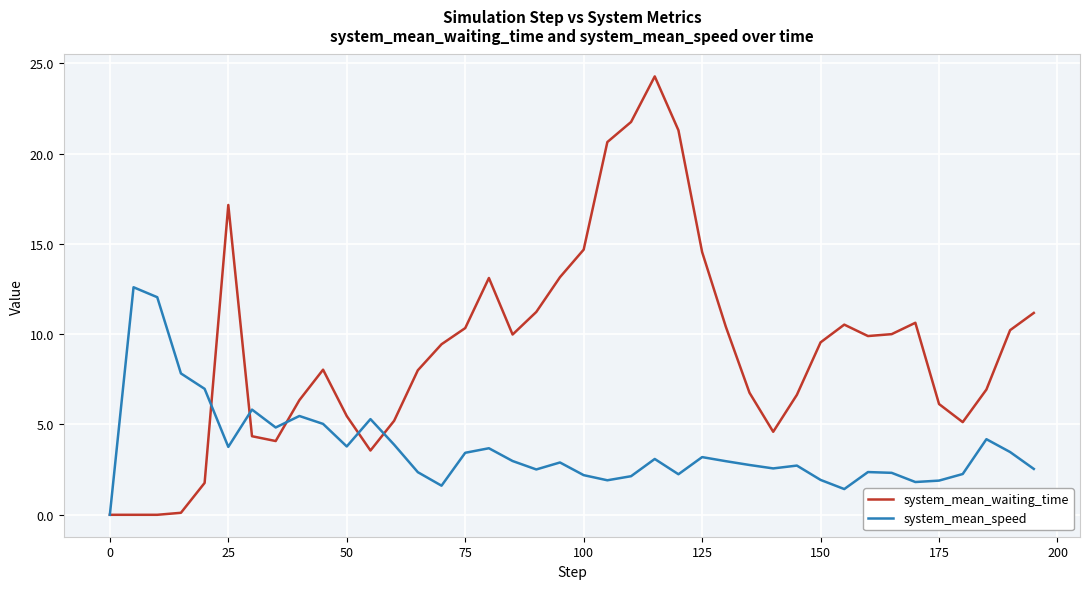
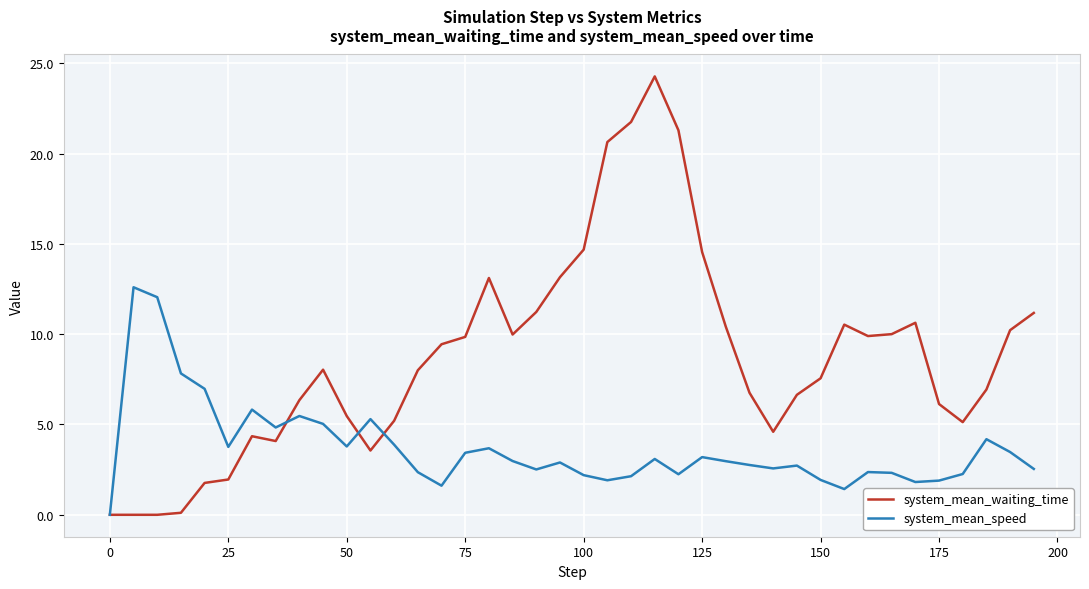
  {
    "system_mean_waiting_time": {
-     "25": 17.2,
+     "25": 2.0,
      "50": 5.5,
-     "75": 10.3,
+     "75": 9.8,
      "100": 14.7,
      "125": 14.5,
-     "150": 9.5,
+     "150": 7.6,
      "175": 6.1
    },
    "system_mean_speed": {
      "25": 3.8,
      "50": 3.8,
      "75": 3.4,
      "100": 2.2,
      "125": 3.2,
      "150": 1.9,
      "175": 1.9
    }
  }
